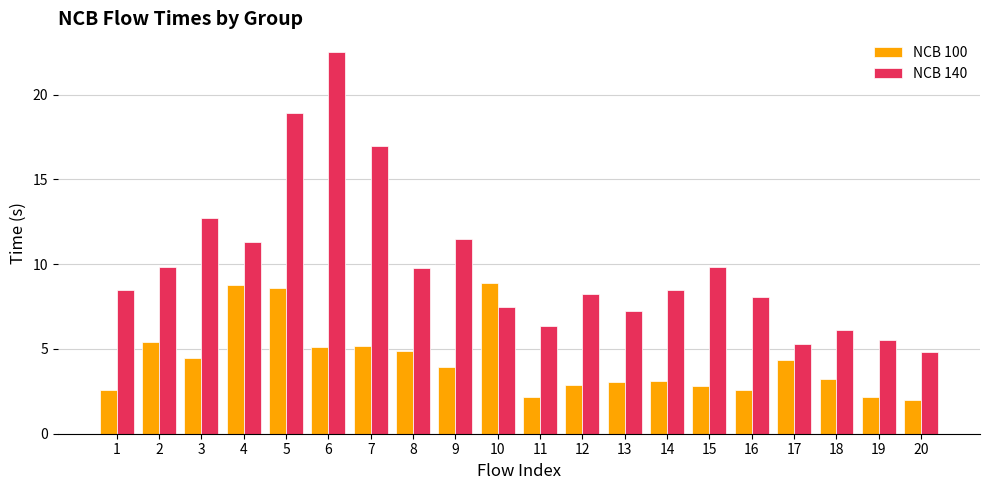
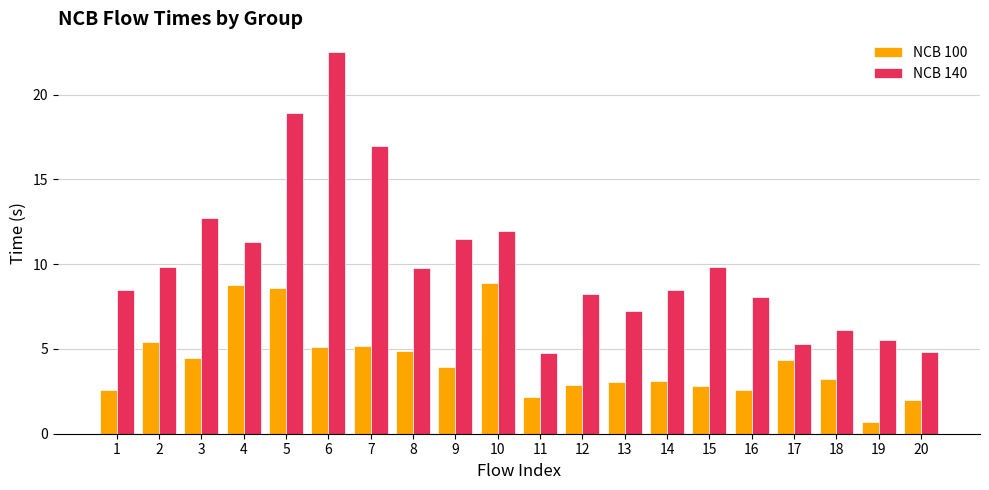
  {
    "NCB 100": {
      "1": 2.6,
      "2": 5.4,
      "3": 4.5,
      "4": 8.8,
      "5": 8.6,
      "6": 5.1,
      "7": 5.2,
      "8": 4.9,
      "9": 3.9,
      "10": 8.9,
      "11": 2.2,
      "12": 2.9,
      "13": 3.0,
      "14": 3.1,
      "15": 2.8,
      "16": 2.6,
      "17": 4.4,
      "18": 3.2,
-     "19": 2.2,
+     "19": 0.7,
      "20": 2.0
    },
    "NCB 140": {
      "1": 8.5,
      "2": 9.8,
      "3": 12.7,
      "4": 11.3,
      "5": 18.9,
      "6": 22.5,
      "7": 17.0,
      "8": 9.8,
      "9": 11.5,
-     "10": 7.5,
-     "11": 6.4,
+     "10": 11.9,
+     "11": 4.8,
      "12": 8.3,
      "13": 7.2,
      "14": 8.5,
      "15": 9.8,
      "16": 8.1,
      "17": 5.3,
      "18": 6.1,
      "19": 5.5,
      "20": 4.8
    }
  }
